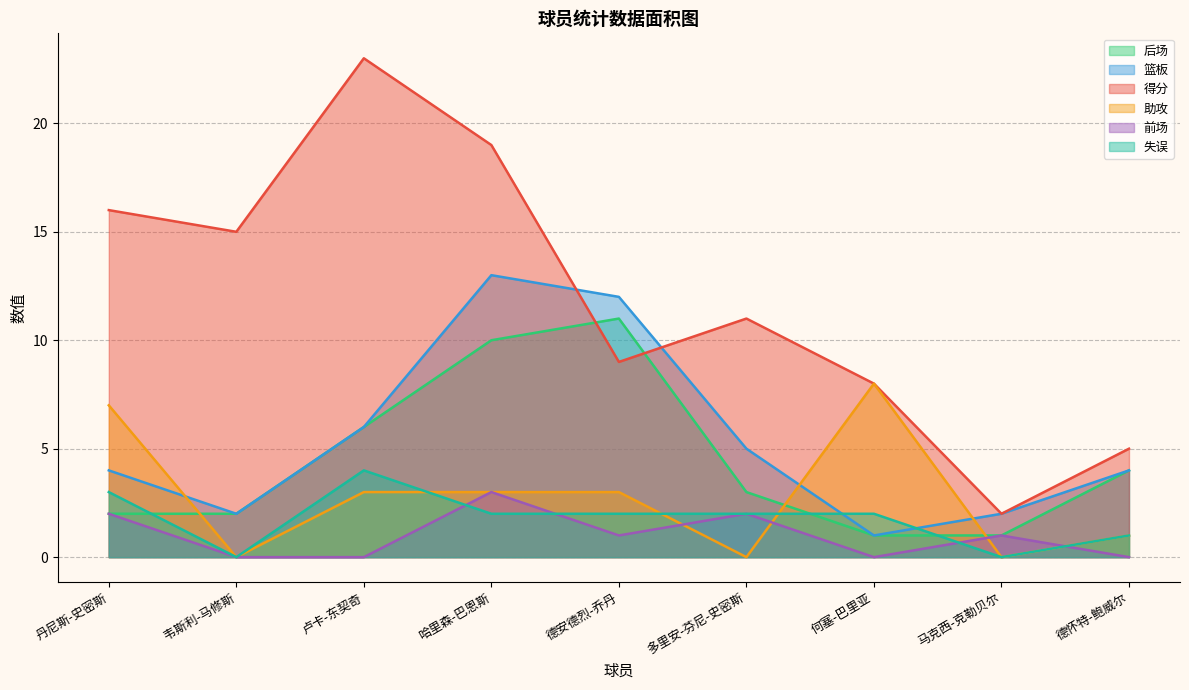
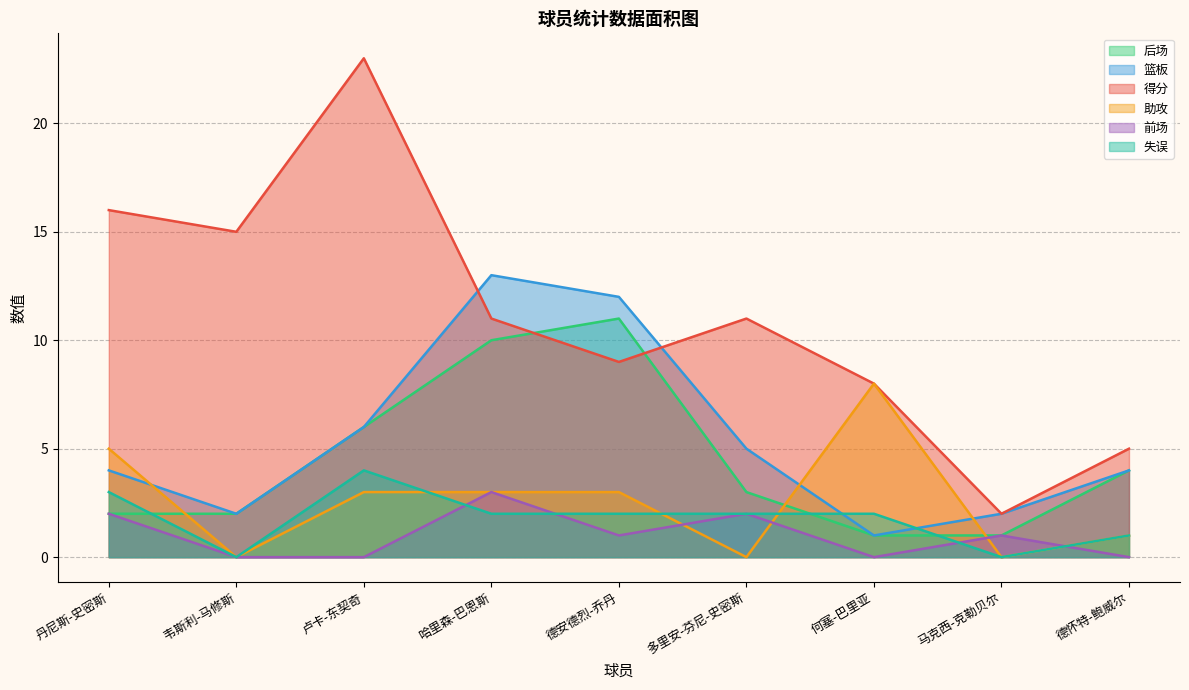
  {
    "得分": {
      "丹尼斯-史密斯": 16,
      "韦斯利-马修斯": 15,
      "卢卡-东契奇": 23,
-     "哈里森-巴恩斯": 19,
+     "哈里森-巴恩斯": 11,
      "德安德烈-乔丹": 9,
      "多里安-芬尼-史密斯": 11,
      "德怀特-鲍威尔": 5
    },
    "助攻": {
-     "丹尼斯-史密斯": 7,
+     "丹尼斯-史密斯": 5,
      "卢卡-东契奇": 3,
      "德安德烈-乔丹": 3,
      "多里安-芬尼-史密斯": 0
    },
    "前场": {
      "卢卡-东契奇": 0,
      "德安德烈-乔丹": 1,
      "何塞-巴里亚": 0,
      "德怀特-鲍威尔": 0
    }
  }
